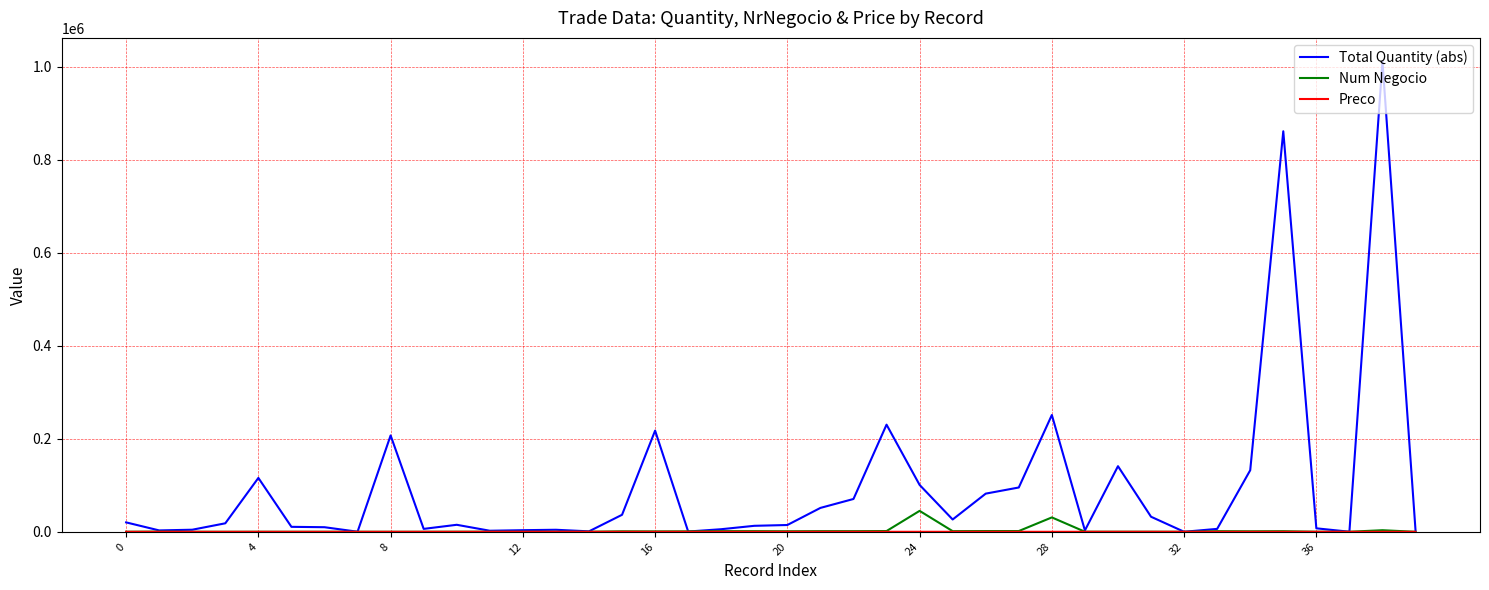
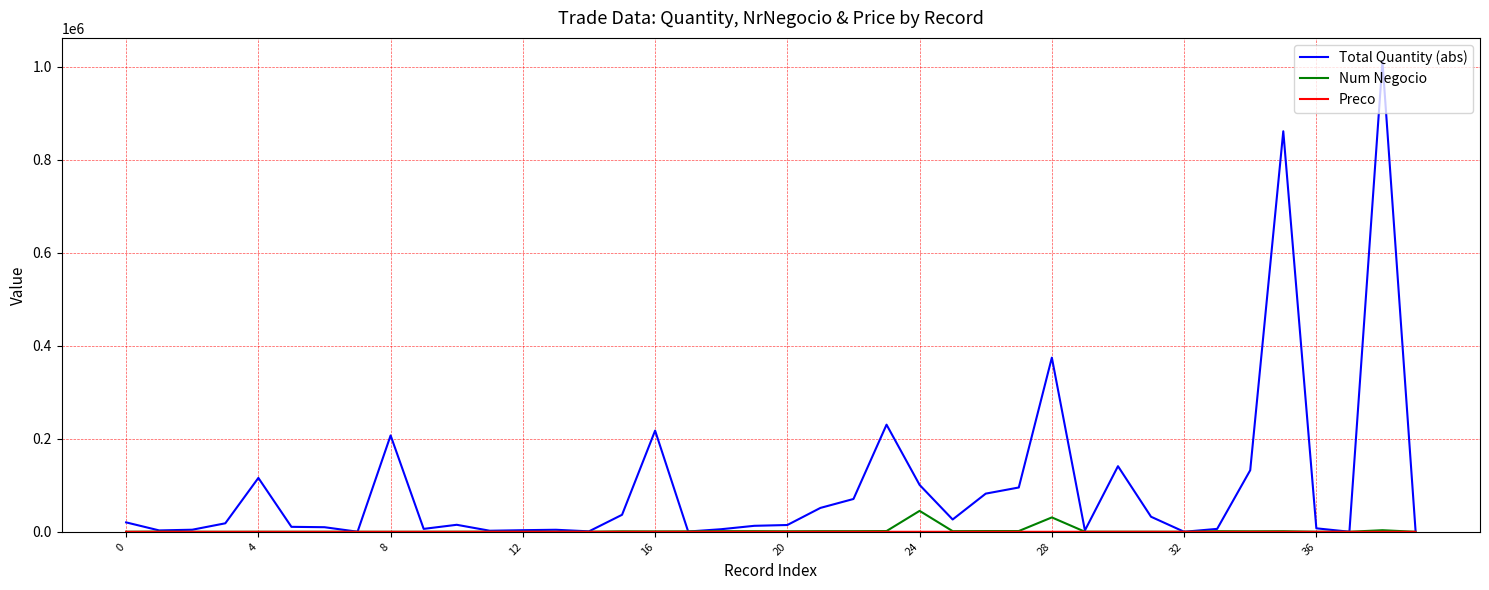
  {
    "Total Quantity (abs)": {
      "0": 20000,
      "4": 120000,
      "8": 210000,
      "16": 220000,
      "20": 10000,
      "24": 100000,
-     "28": 250000,
+     "28": 370000,
      "36": 10000
    },
    "Num Negocio": {
      "24": 50000,
      "28": 30000
    },
    "Preco": {
      "24": 0,
      "28": 0
    }
  }
